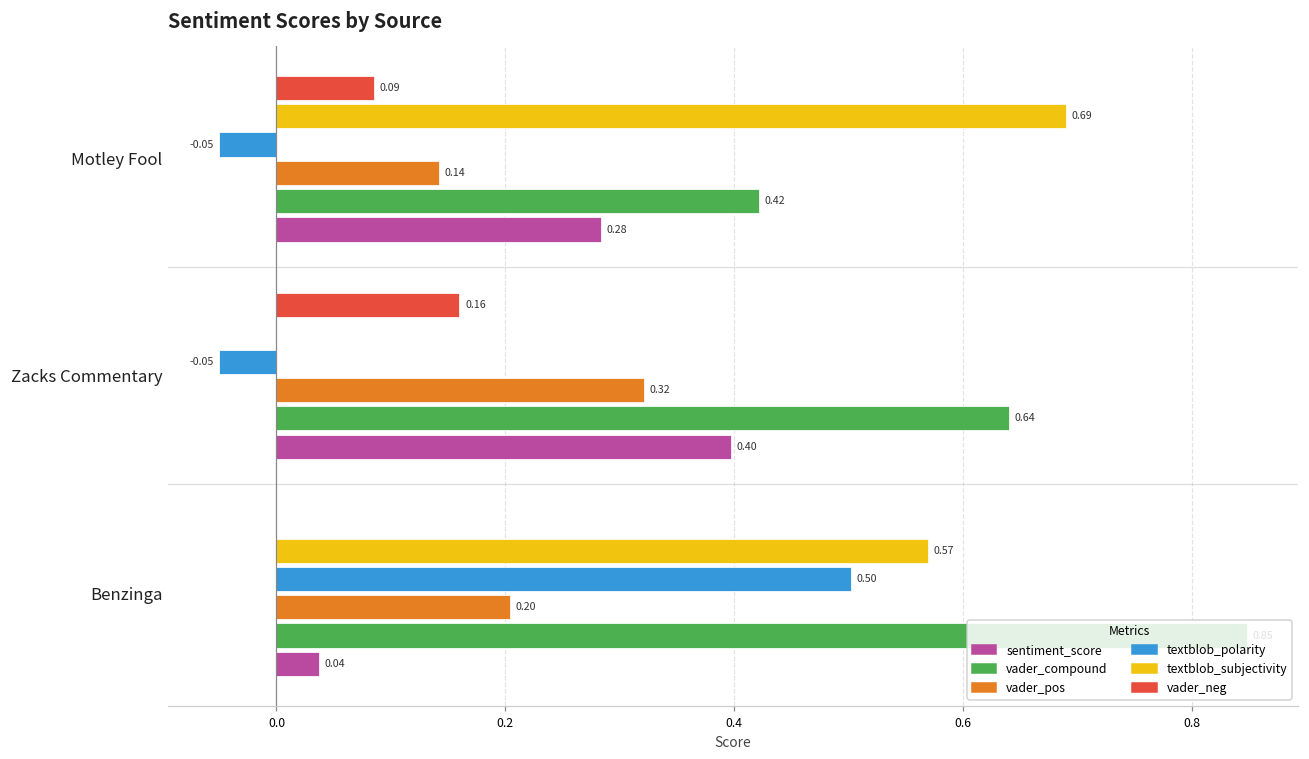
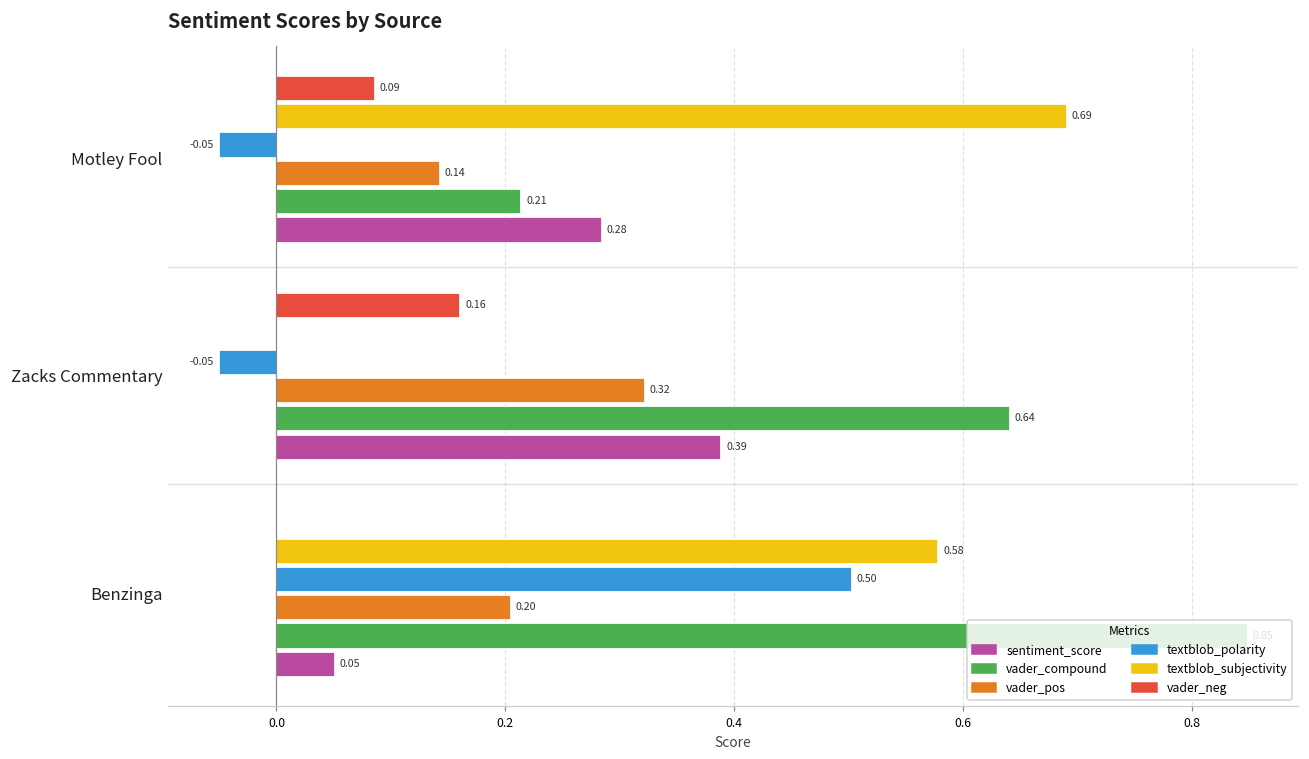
  {
    "sentiment_score": {
      "Motley Fool": 0.28,
-     "Zacks Commentary": 0.40,
-     "Benzinga": 0.04
+     "Zacks Commentary": 0.39,
+     "Benzinga": 0.05
    },
    "vader_compound": {
-     "Motley Fool": 0.42,
+     "Motley Fool": 0.21,
      "Zacks Commentary": 0.64
    },
    "textblob_polarity": {
      "Motley Fool": -0.05,
      "Zacks Commentary": -0.05,
      "Benzinga": 0.50
    },
    "textblob_subjectivity": {
      "Motley Fool": 0.69,
-     "Benzinga": 0.57
+     "Benzinga": 0.58
    }
  }
